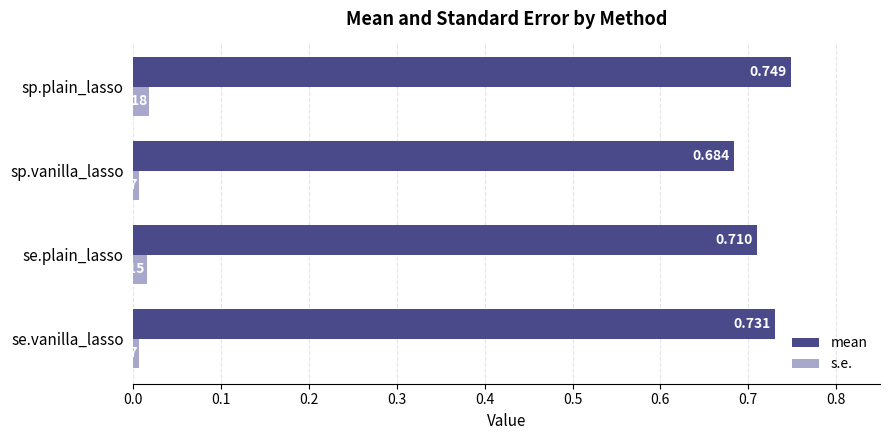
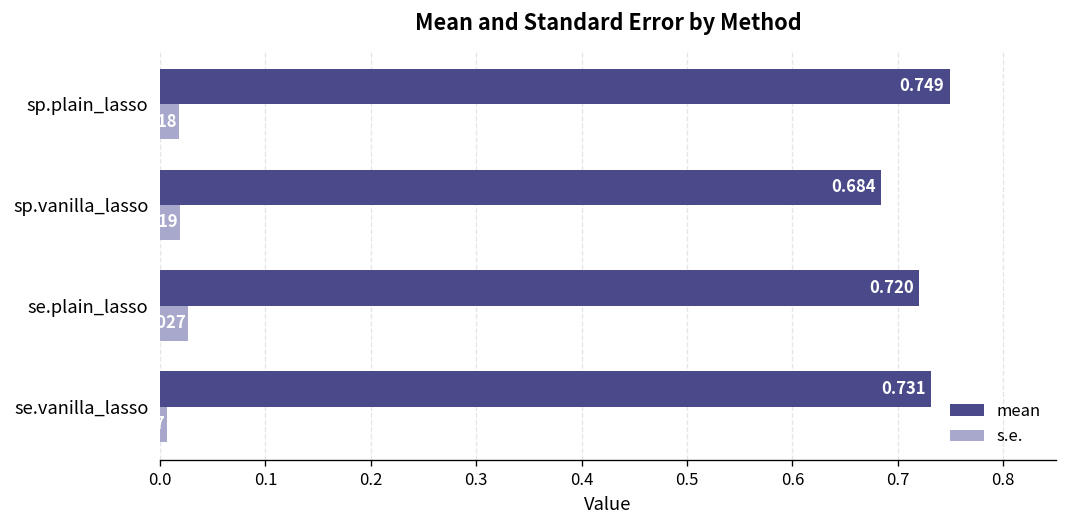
  {
    "mean": {
      "sp.plain_lasso": 0.749,
      "sp.vanilla_lasso": 0.684,
-     "se.plain_lasso": 0.710,
+     "se.plain_lasso": 0.720,
      "se.vanilla_lasso": 0.731
    },
    "s.e.": {
      "sp.plain_lasso": 0.02,
-     "sp.vanilla_lasso": 0.01,
-     "se.plain_lasso": 0.02,
+     "sp.vanilla_lasso": 0.02,
+     "se.plain_lasso": 0.03,
      "se.vanilla_lasso": 0.01
    }
  }
